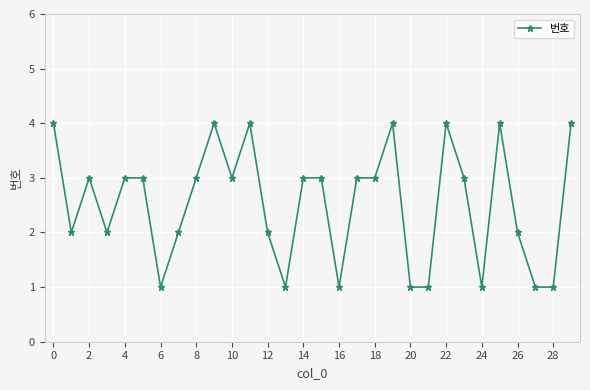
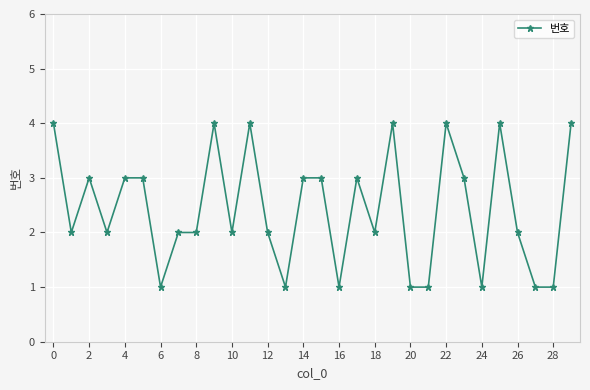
  {
    "0": 4,
    "2": 3,
    "4": 3,
    "6": 1,
-   "8": 3,
-   "10": 3,
+   "8": 2,
+   "10": 2,
    "12": 2,
    "14": 3,
    "16": 1,
-   "18": 3,
+   "18": 2,
    "20": 1,
    "22": 4,
    "24": 1,
    "26": 2,
    "28": 1
  }
